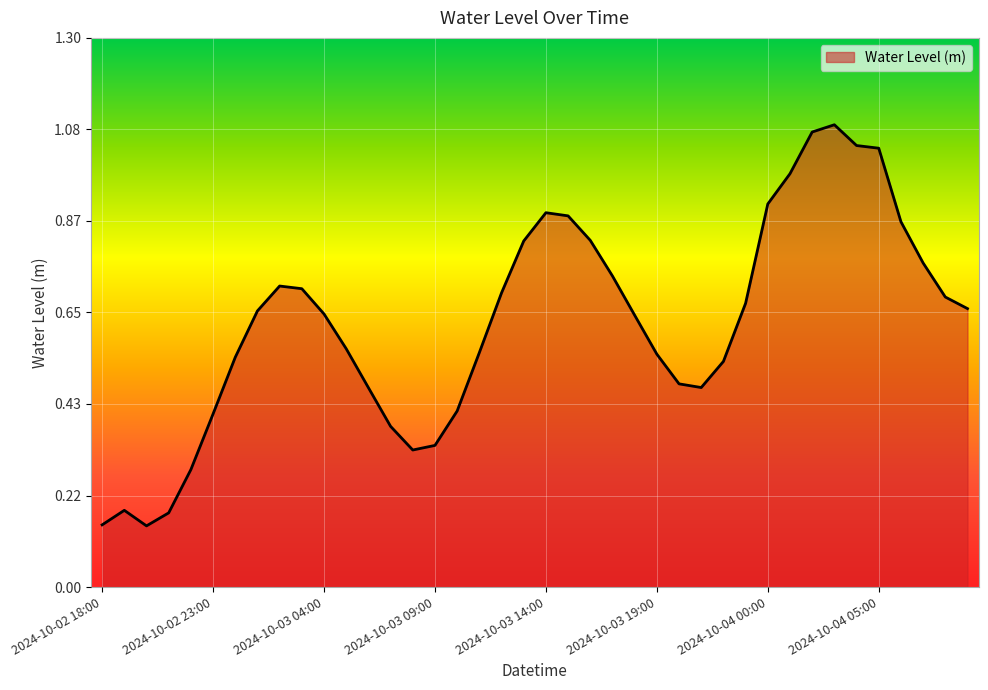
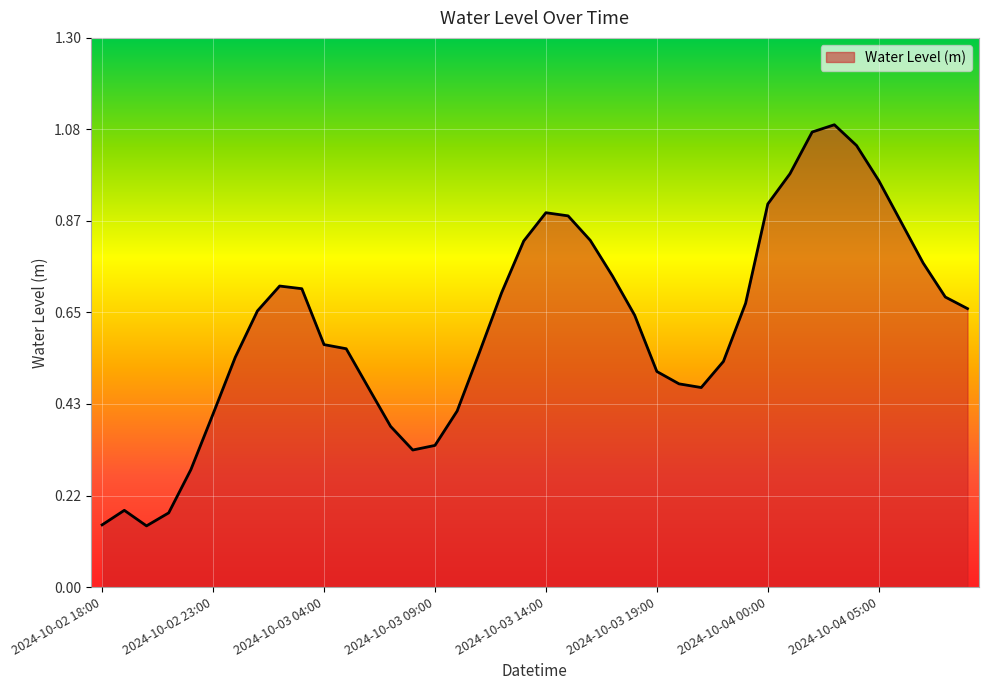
  {
    "2024-10-02 18:00": 0.15,
    "2024-10-02 23:00": 0.41,
-   "2024-10-03 04:00": 0.65,
+   "2024-10-03 04:00": 0.57,
    "2024-10-03 09:00": 0.34,
    "2024-10-03 14:00": 0.89,
-   "2024-10-03 19:00": 0.55,
+   "2024-10-03 19:00": 0.51,
    "2024-10-04 00:00": 0.91,
-   "2024-10-04 05:00": 1.04
+   "2024-10-04 05:00": 0.96
  }
